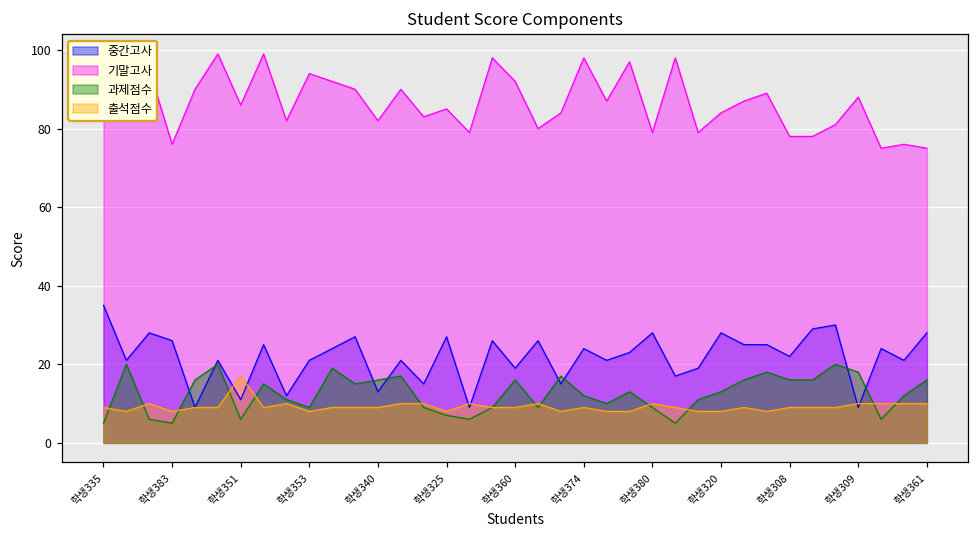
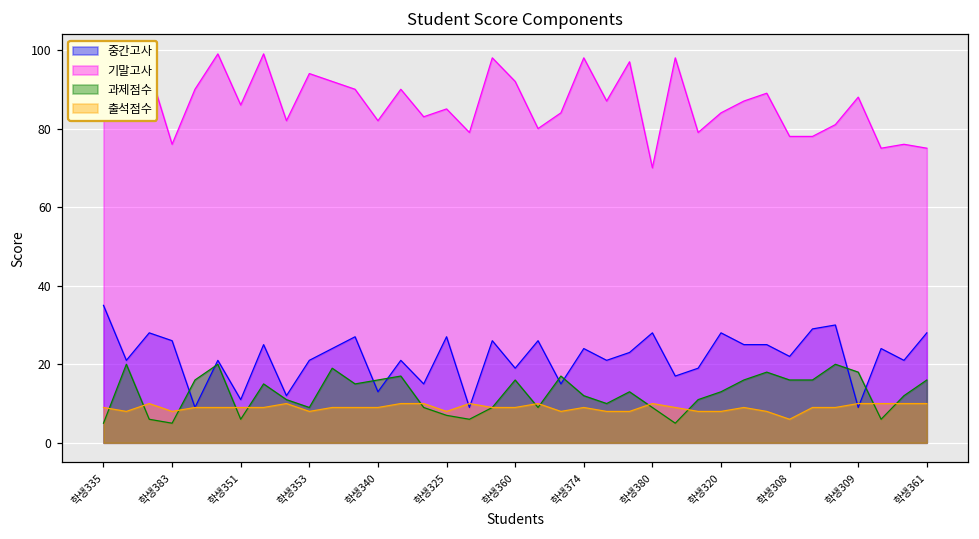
  {
    "중간고사": {
      "학생335": 35,
      "학생383": 26,
      "학생351": 11,
      "학생353": 21,
      "학생340": 13,
      "학생325": 27,
      "학생360": 19,
      "학생374": 24,
      "학생380": 28,
      "학생320": 28,
      "학생308": 22,
      "학생309": 9,
      "학생361": 28
    },
    "기말고사": {
      "학생335": 84,
      "학생383": 76,
      "학생351": 86,
      "학생353": 94,
      "학생340": 82,
      "학생325": 85,
      "학생360": 92,
      "학생374": 98,
-     "학생380": 79,
+     "학생380": 70,
      "학생320": 84,
      "학생308": 78,
      "학생309": 88,
      "학생361": 75
    },
    "과제점수": {
      "학생335": 5,
      "학생383": 5,
      "학생351": 6,
      "학생353": 9,
      "학생340": 16,
      "학생325": 7,
      "학생360": 16,
      "학생374": 12,
      "학생380": 9,
      "학생320": 13,
      "학생308": 16,
      "학생309": 18,
      "학생361": 16
    },
    "출석점수": {
      "학생335": 9,
      "학생383": 8,
-     "학생351": 17,
+     "학생351": 9,
      "학생353": 8,
      "학생340": 9,
      "학생325": 8,
      "학생360": 9,
      "학생374": 9,
      "학생380": 10,
      "학생320": 8,
-     "학생308": 9,
+     "학생308": 6,
      "학생309": 10,
      "학생361": 10
    }
  }
